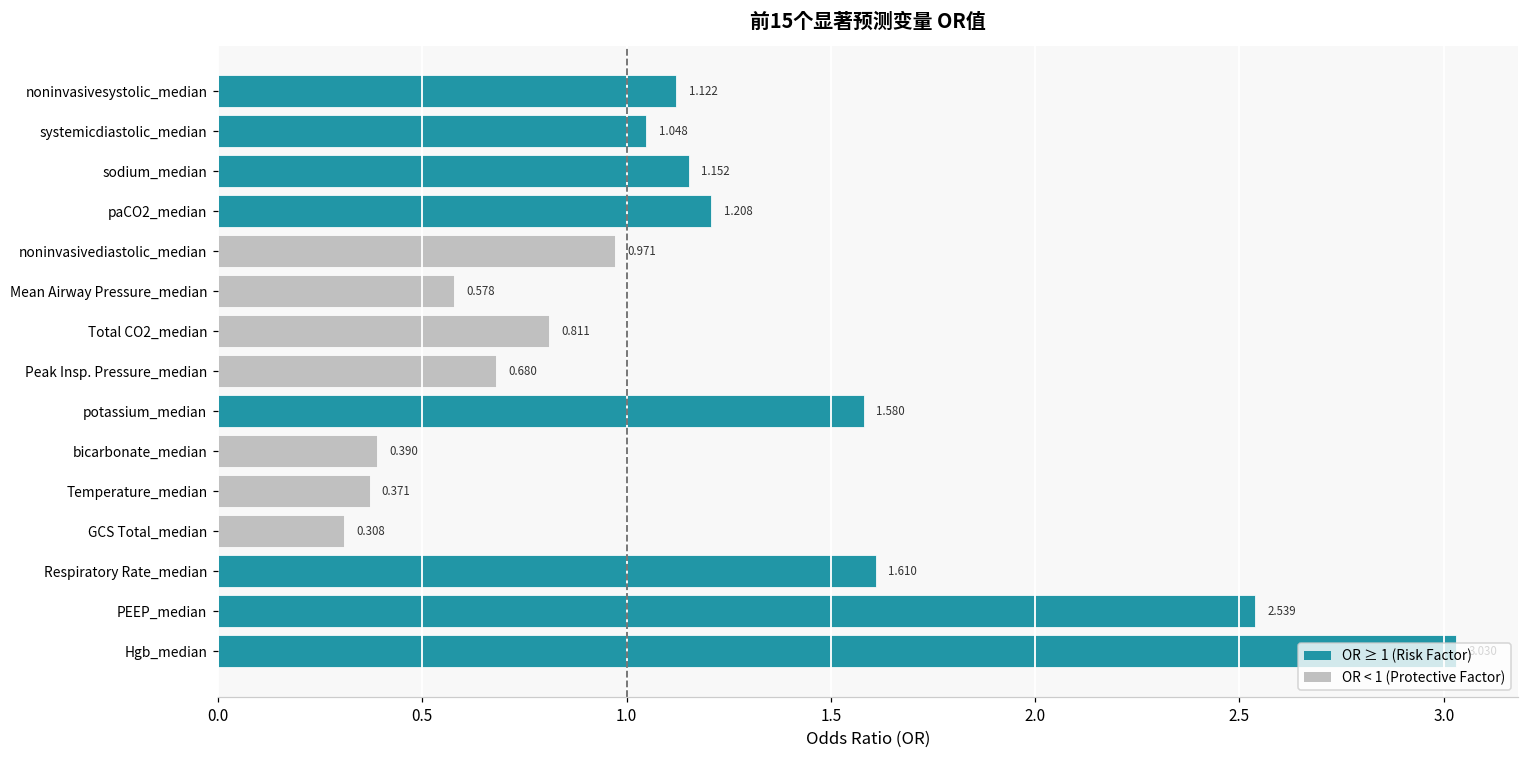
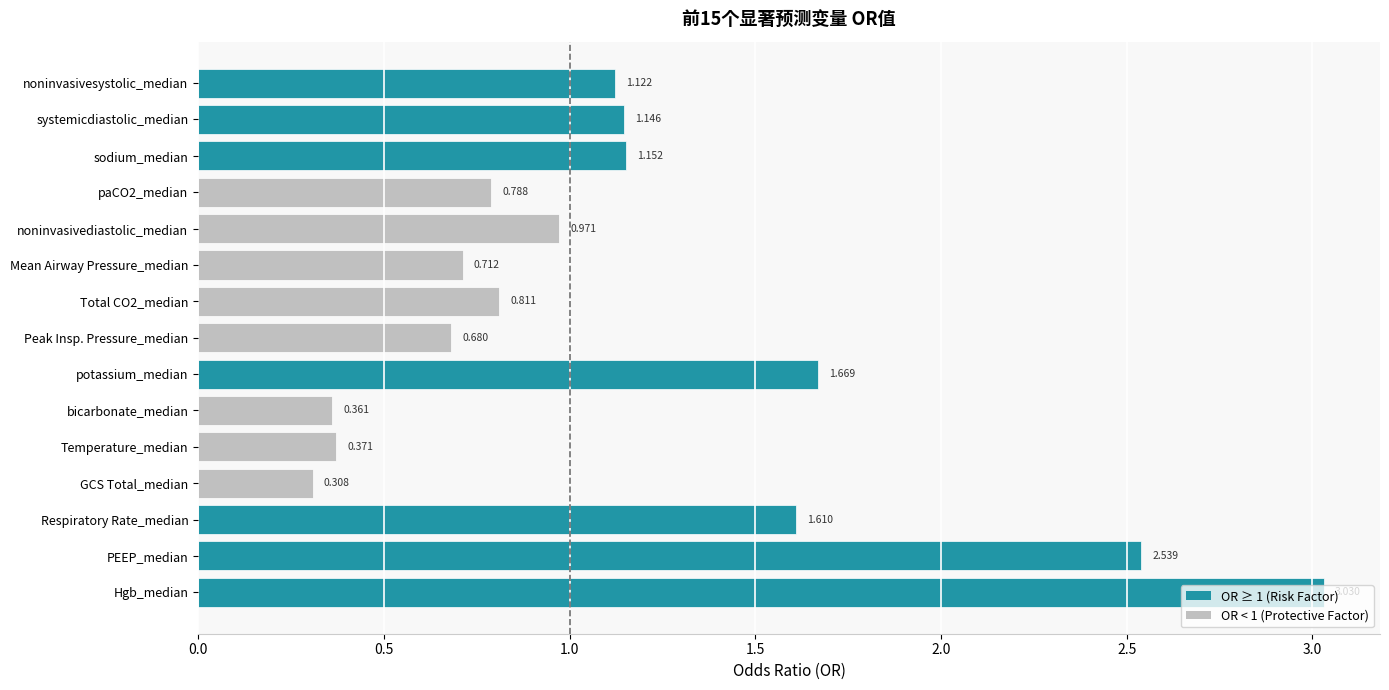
  {
    "noninvasivesystolic_median": 1.122,
-   "systemicdiastolic_median": 1.048,
+   "systemicdiastolic_median": 1.146,
    "sodium_median": 1.152,
-   "paCO2_median": 1.208,
+   "paCO2_median": 0.788,
    "noninvasivediastolic_median": 0.971,
-   "Mean Airway Pressure_median": 0.578,
+   "Mean Airway Pressure_median": 0.712,
    "Total CO2_median": 0.811,
    "Peak Insp. Pressure_median": 0.680,
-   "potassium_median": 1.580,
-   "bicarbonate_median": 0.390,
+   "potassium_median": 1.669,
+   "bicarbonate_median": 0.361,
    "Temperature_median": 0.371,
    "GCS Total_median": 0.308,
    "Respiratory Rate_median": 1.610,
    "PEEP_median": 2.539
  }
